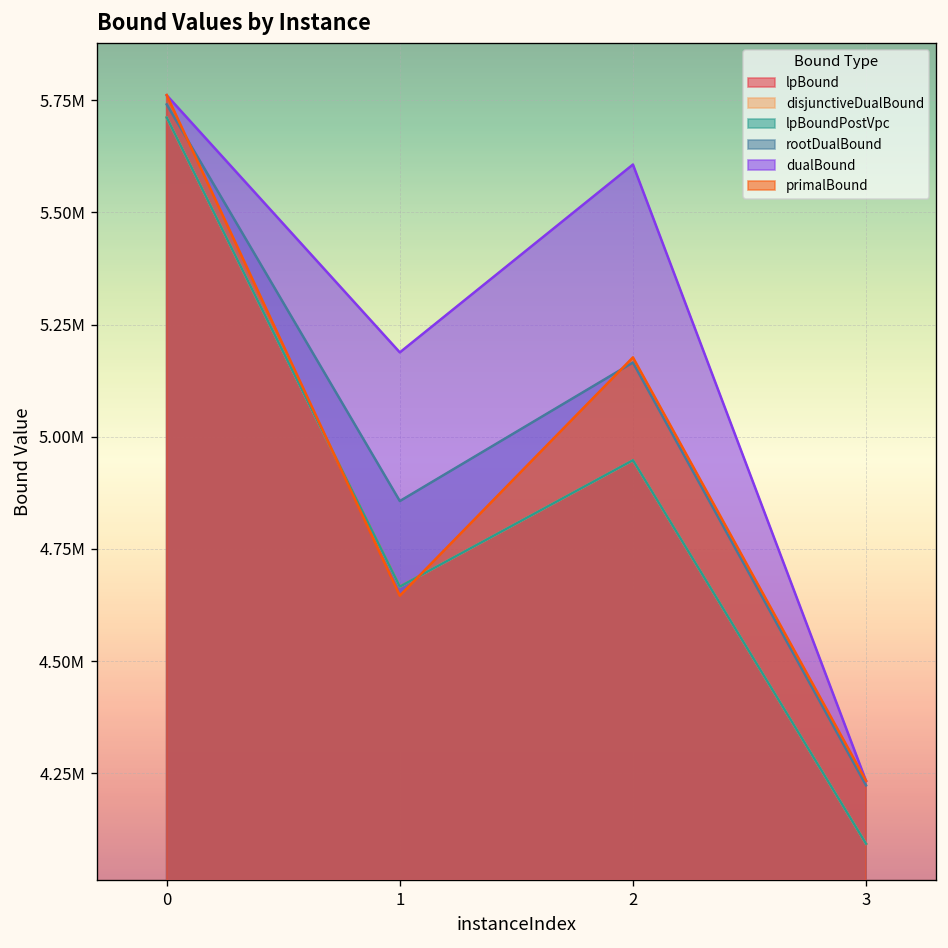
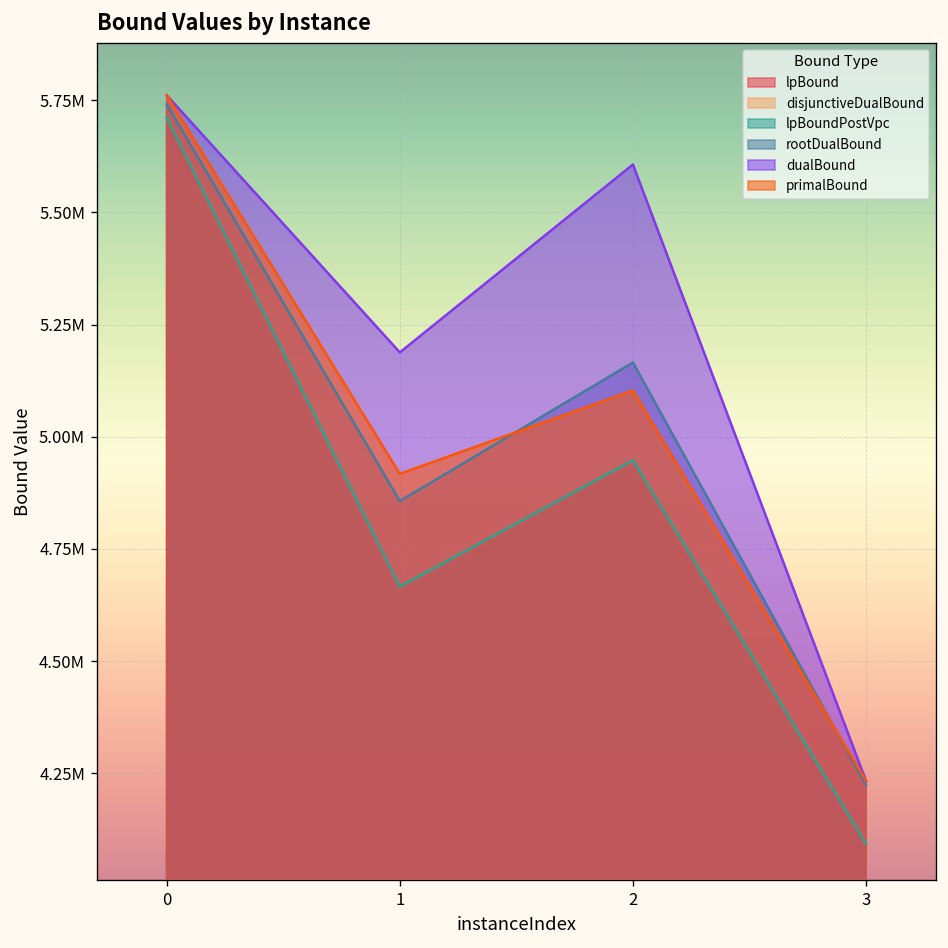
  {
    "dualBound": {
      "1": 5190000,
      "2": 5610000
    },
    "primalBound": {
-     "1": 4650000,
-     "2": 5180000
+     "1": 4920000,
+     "2": 5100000
    }
  }
